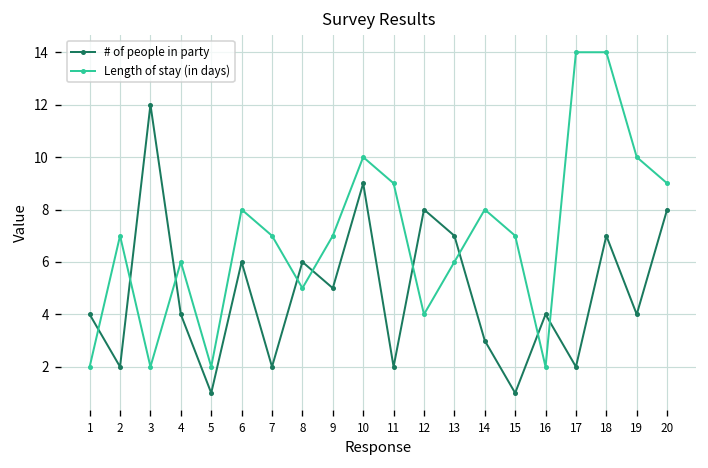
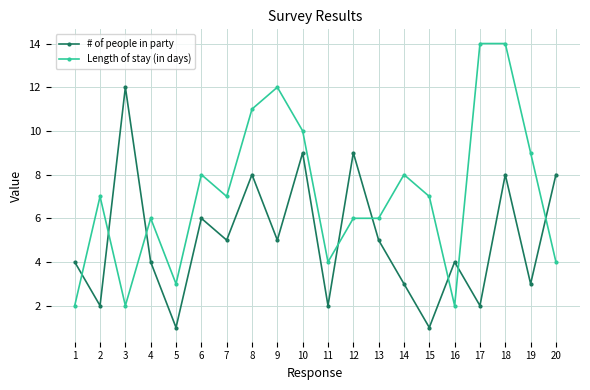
  {
    "# of people in party": {
      "1": 4,
      "2": 2,
      "3": 12,
      "4": 4,
      "5": 1,
      "6": 6,
-     "7": 2,
-     "8": 6,
+     "7": 5,
+     "8": 8,
      "9": 5,
      "10": 9,
      "11": 2,
-     "12": 8,
-     "13": 7,
+     "12": 9,
+     "13": 5,
      "14": 3,
      "15": 1,
      "16": 4,
      "17": 2,
-     "18": 7,
-     "19": 4,
+     "18": 8,
+     "19": 3,
      "20": 8
    },
    "Length of stay (in days)": {
      "1": 2,
      "2": 7,
      "3": 2,
      "4": 6,
-     "5": 2,
+     "5": 3,
      "6": 8,
      "7": 7,
-     "8": 5,
-     "9": 7,
+     "8": 11,
+     "9": 12,
      "10": 10,
-     "11": 9,
-     "12": 4,
+     "11": 4,
+     "12": 6,
      "13": 6,
      "14": 8,
      "15": 7,
      "16": 2,
      "17": 14,
      "18": 14,
-     "19": 10,
-     "20": 9
+     "19": 9,
+     "20": 4
    }
  }
